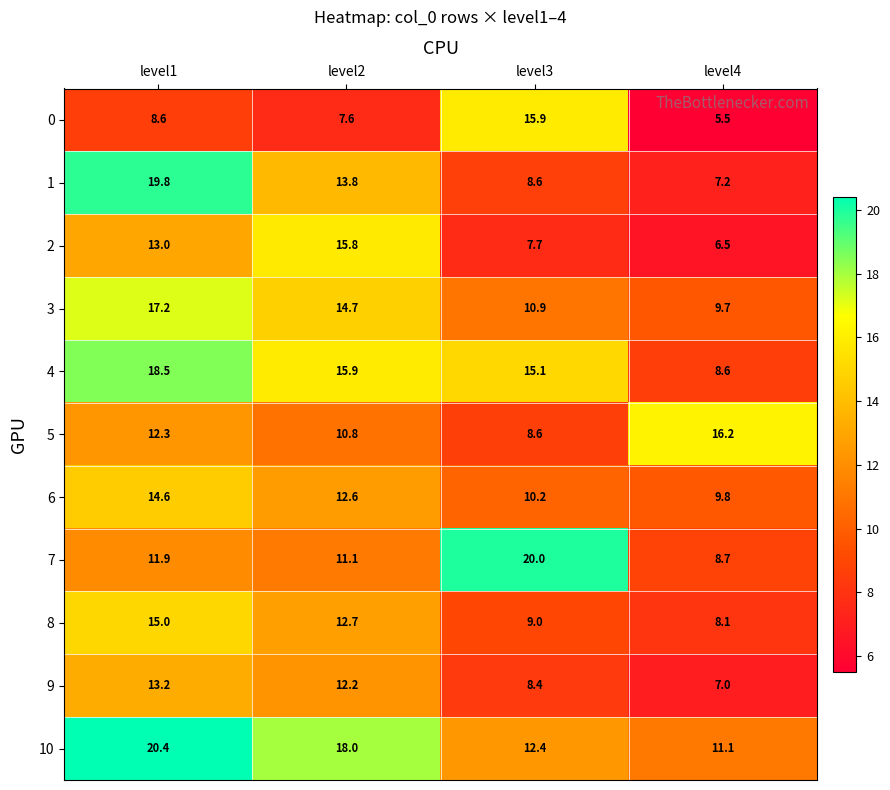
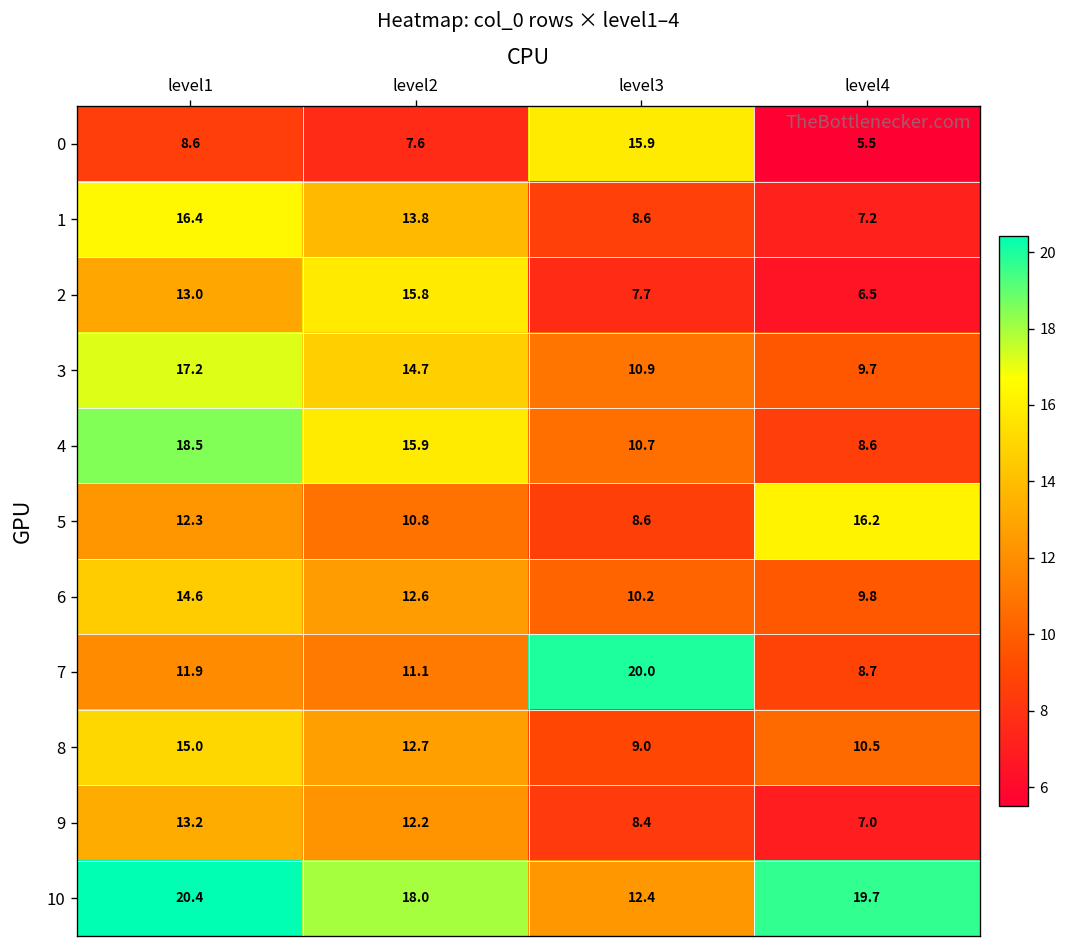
  {
    "0": {
      "level1": 8.6,
      "level2": 7.6,
      "level3": 15.9
    },
    "1": {
-     "level1": 19.8,
+     "level1": 16.4,
      "level2": 13.8,
      "level3": 8.6,
      "level4": 7.2
    },
    "2": {
      "level1": 13.0,
      "level2": 15.8,
      "level3": 7.7,
      "level4": 6.5
    },
    "3": {
      "level1": 17.2,
      "level2": 14.7,
      "level3": 10.9,
      "level4": 9.7
    },
    "4": {
      "level1": 18.5,
      "level2": 15.9,
-     "level3": 15.1,
+     "level3": 10.7,
      "level4": 8.6
    },
    "5": {
      "level1": 12.3,
      "level2": 10.8,
      "level3": 8.6,
      "level4": 16.2
    },
    "6": {
      "level1": 14.6,
      "level2": 12.6,
      "level3": 10.2,
      "level4": 9.8
    },
    "7": {
      "level1": 11.9,
      "level2": 11.1,
      "level3": 20.0,
      "level4": 8.7
    },
    "8": {
      "level1": 15.0,
      "level2": 12.7,
      "level3": 9.0,
-     "level4": 8.1
+     "level4": 10.5
    },
    "9": {
      "level1": 13.2,
      "level2": 12.2,
      "level3": 8.4,
      "level4": 7.0
    },
    "10": {
      "level1": 20.4,
      "level2": 18.0,
      "level3": 12.4,
-     "level4": 11.1
+     "level4": 19.7
    }
  }
